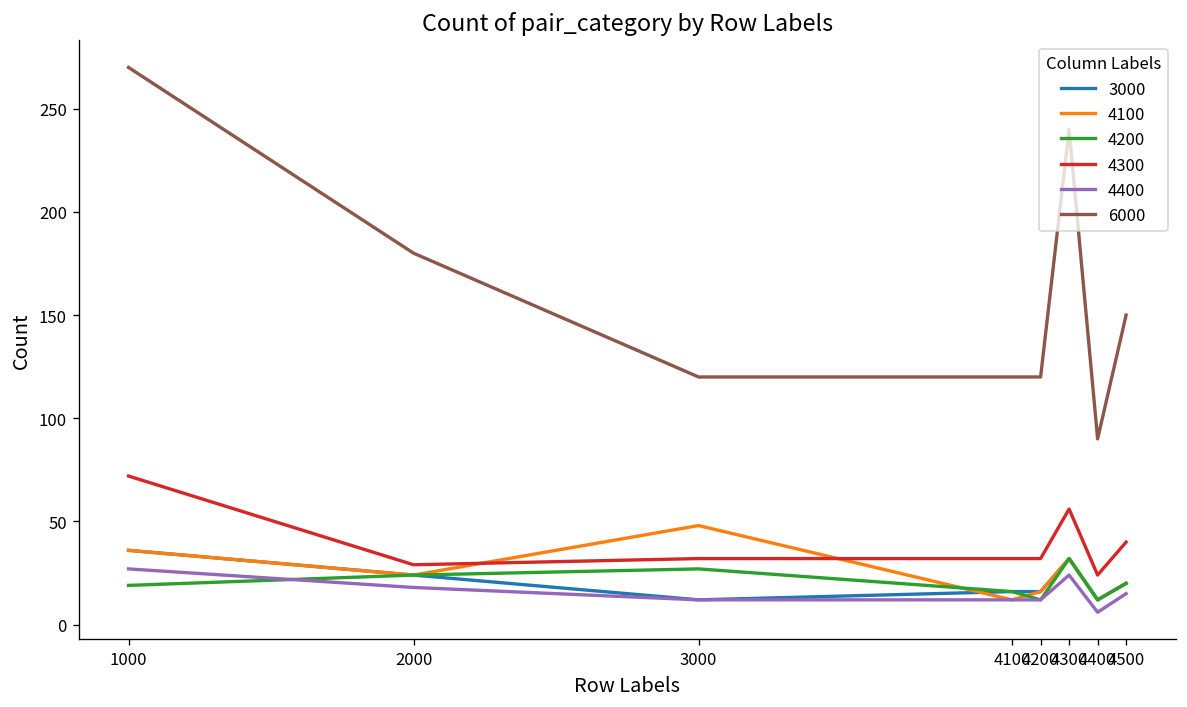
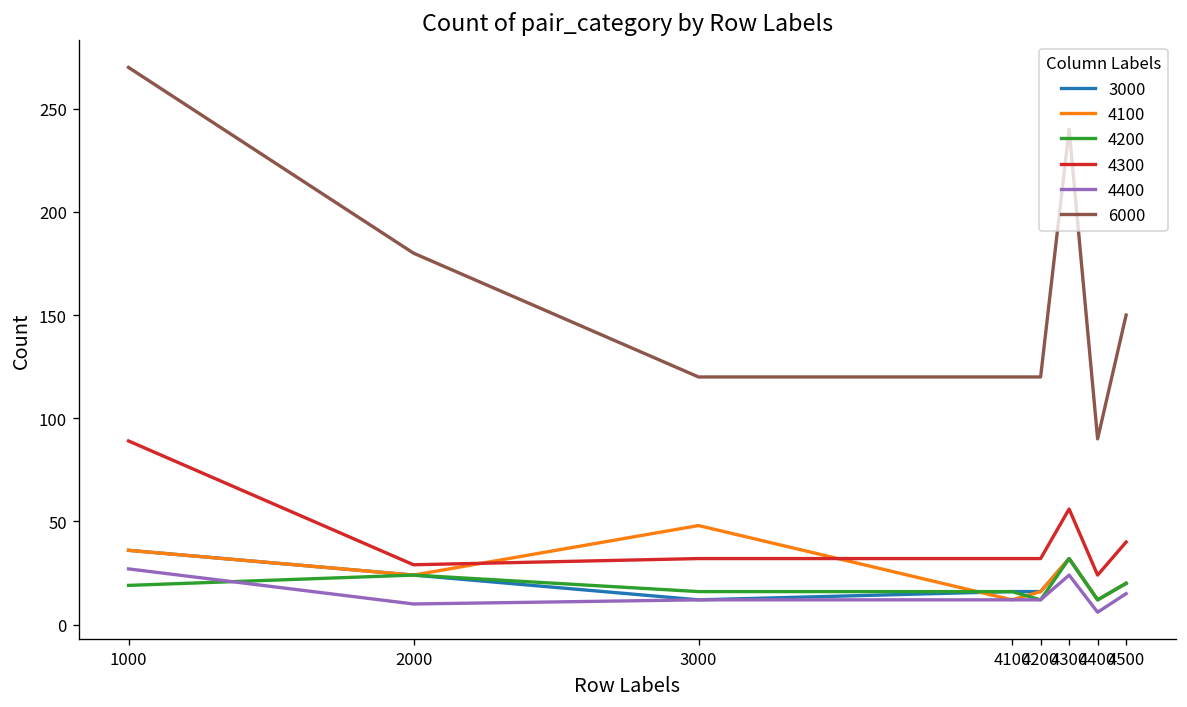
  {
    "4100": {
      "3000": 48
    },
    "4200": {
      "1000": 19,
-     "3000": 27
+     "3000": 16
    },
    "4300": {
-     "1000": 72,
+     "1000": 89,
      "2000": 29,
      "3000": 32
    },
    "4400": {
      "1000": 27,
-     "2000": 18
+     "2000": 10
    },
    "6000": {
      "1000": 270,
      "2000": 180,
      "3000": 120
    }
  }
